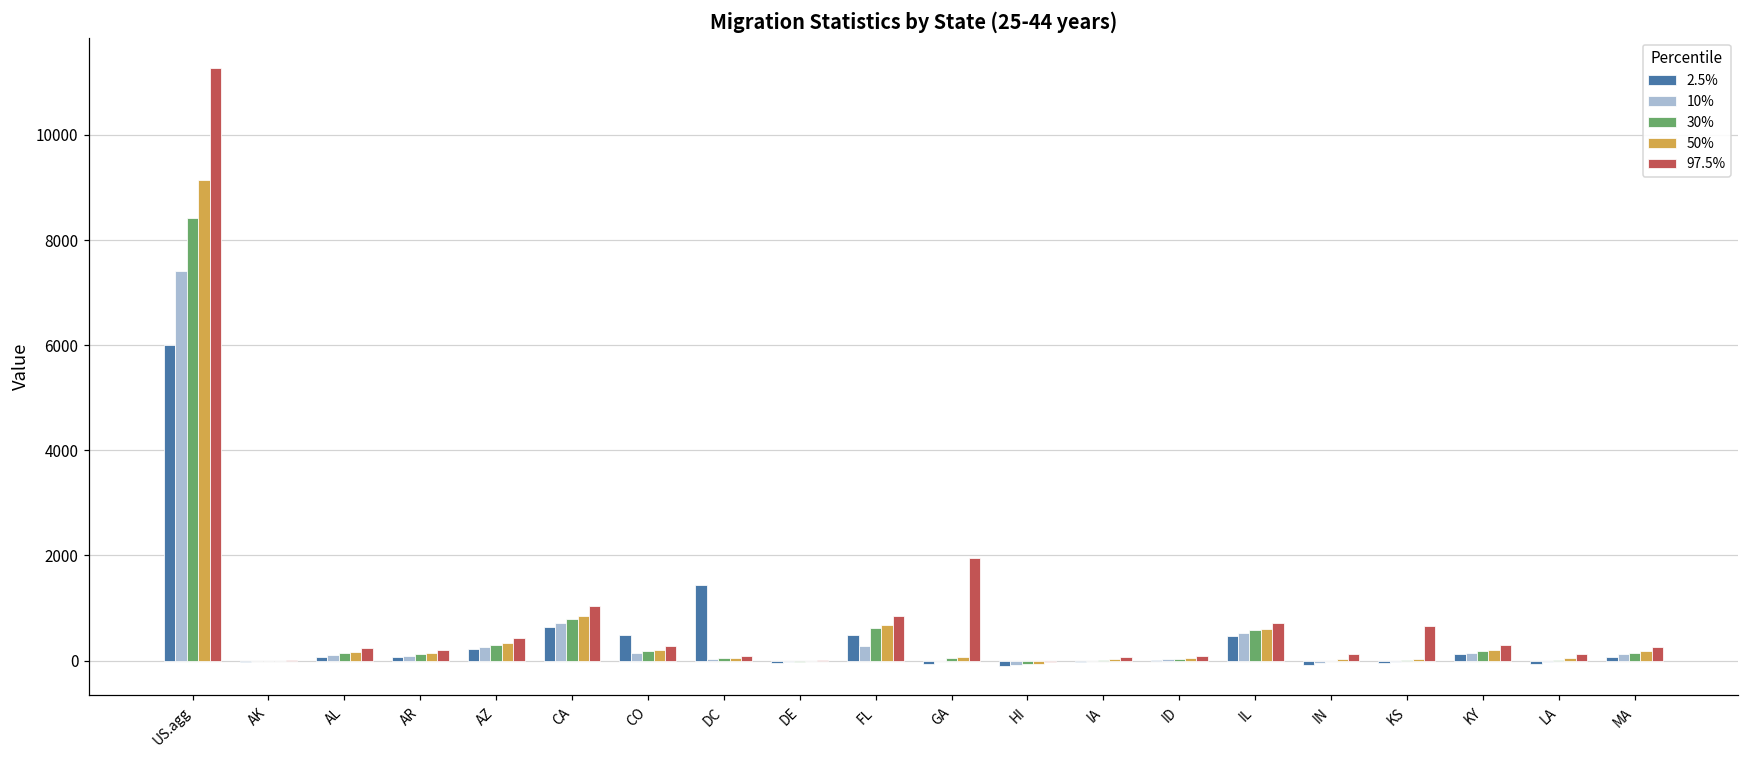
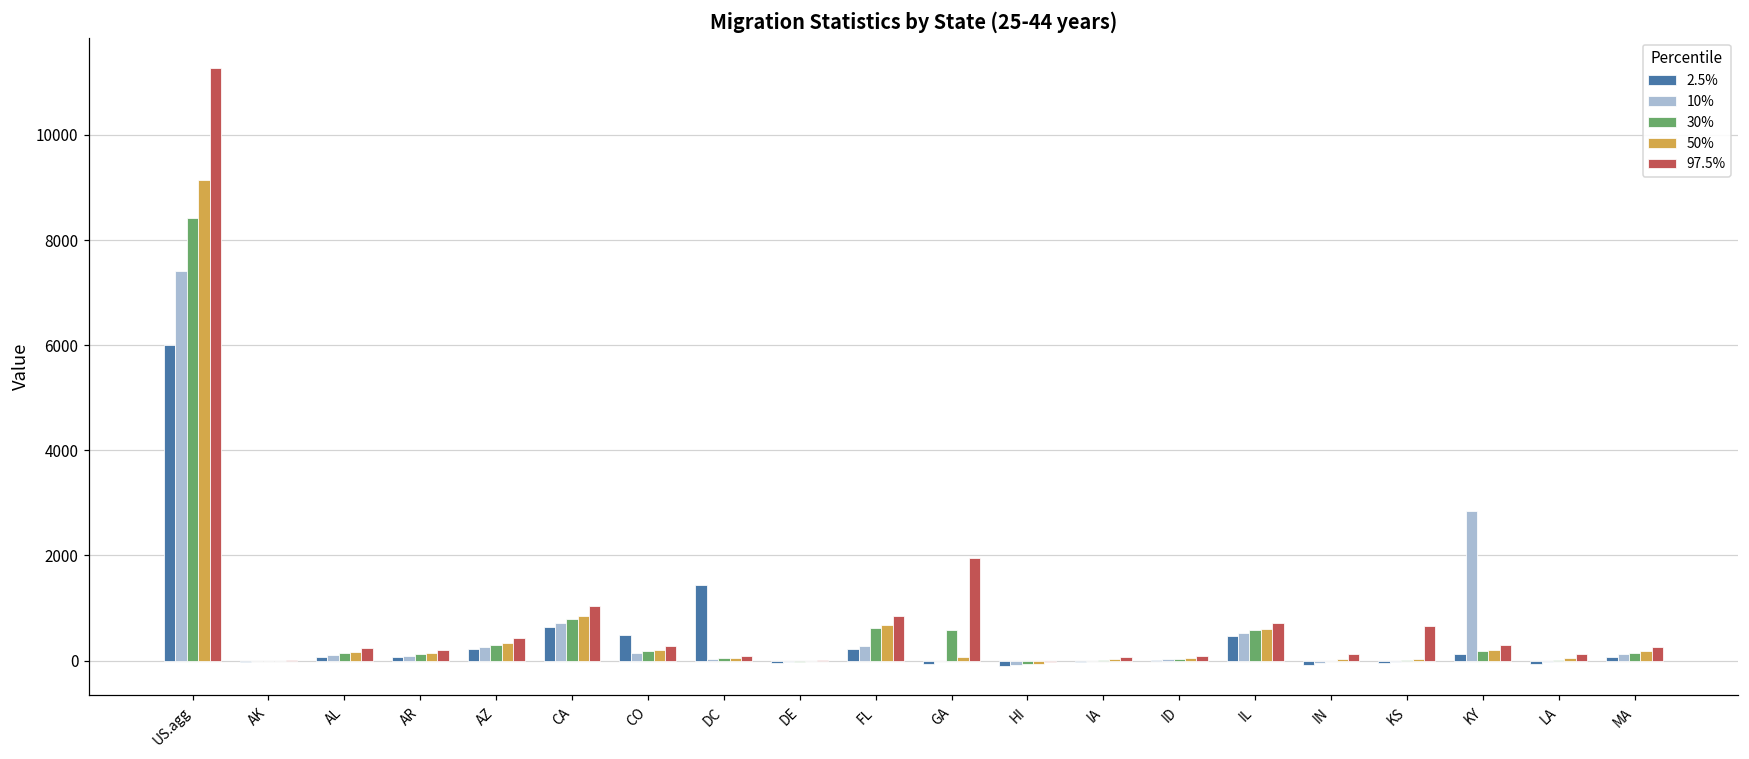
  {
    "2.5%": {
      "US.agg": 6000,
      "AL": 100,
      "AR": 100,
      "AZ": 200,
      "CA": 600,
      "CO": 500,
      "DC": 1400,
-     "FL": 500,
+     "FL": 200,
      "GA": -100,
      "HI": -100,
      "IL": 500,
      "IN": -100,
      "KY": 100,
      "LA": -100,
      "MA": 100
    },
    "10%": {
      "US.agg": 7400,
      "AL": 100,
      "AR": 100,
      "AZ": 300,
      "CA": 700,
      "CO": 100,
      "FL": 300,
      "HI": -100,
      "IL": 500,
-     "KY": 200,
+     "KY": 2800,
      "MA": 100
    },
    "30%": {
      "US.agg": 8400,
      "AL": 100,
      "AR": 100,
      "AZ": 300,
      "CA": 800,
      "CO": 200,
      "FL": 600,
-     "GA": 0,
+     "GA": 600,
      "HI": -100,
      "IL": 600,
      "KY": 200,
      "MA": 200
    },
    "50%": {
      "US.agg": 9100,
      "AL": 200,
      "AR": 100,
      "AZ": 300,
      "CA": 800,
      "CO": 200,
      "DC": 100,
      "FL": 700,
      "GA": 100,
      "HI": -100,
      "IL": 600,
      "KY": 200,
      "MA": 200
    },
    "97.5%": {
      "US.agg": 11300,
      "AL": 200,
      "AR": 200,
      "AZ": 400,
      "CA": 1000,
      "CO": 300,
      "DC": 100,
      "FL": 800,
      "GA": 1900,
      "IA": 100,
      "ID": 100,
      "IL": 700,
      "IN": 100,
      "KS": 700,
      "KY": 300,
      "LA": 100,
      "MA": 300
    }
  }
